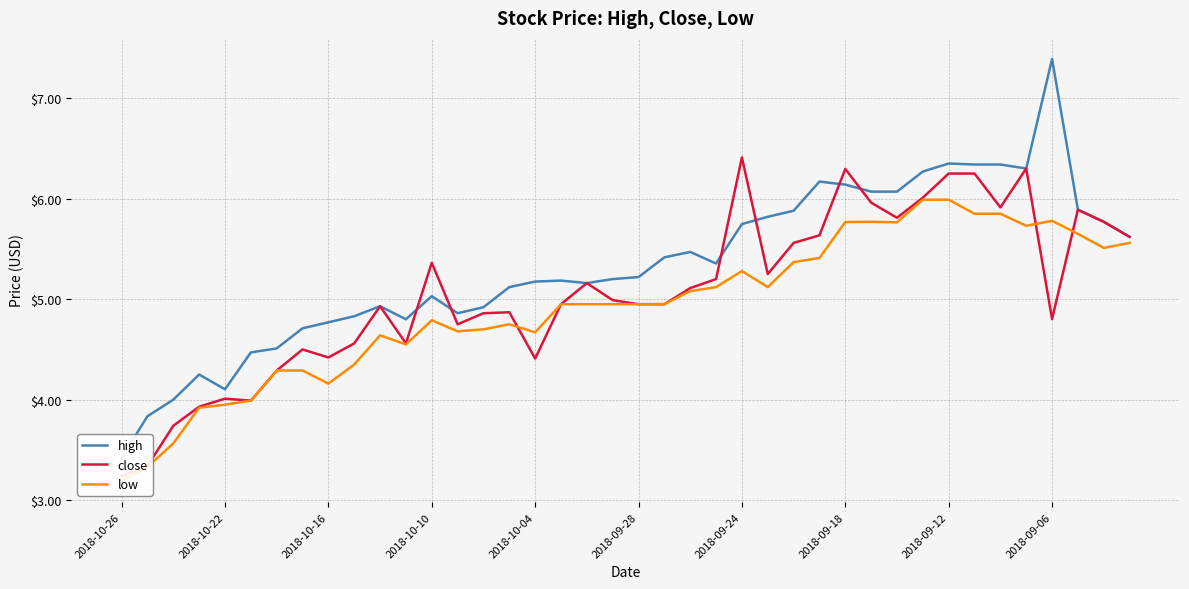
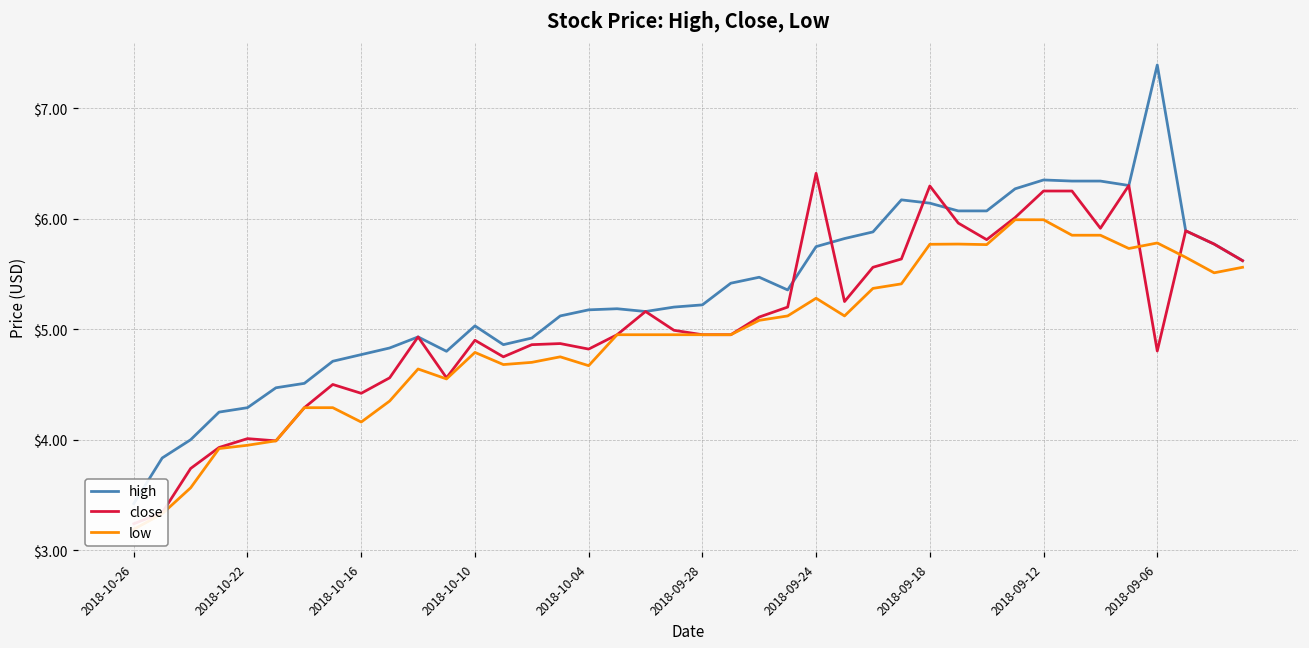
  {
    "high": {
-     "2018-10-22": "$4.10",
+     "2018-10-22": "$4.29",
      "2018-10-16": "$4.77",
      "2018-10-10": "$5.03",
      "2018-10-04": "$5.18",
      "2018-09-28": "$5.22",
      "2018-09-24": "$5.75",
      "2018-09-18": "$6.14",
      "2018-09-12": "$6.35",
      "2018-09-06": "$7.39"
    },
    "close": {
      "2018-10-22": "$4.01",
      "2018-10-16": "$4.42",
-     "2018-10-10": "$5.36",
-     "2018-10-04": "$4.41",
+     "2018-10-10": "$4.90",
+     "2018-10-04": "$4.82",
      "2018-09-24": "$6.41",
      "2018-09-18": "$6.30",
      "2018-09-12": "$6.25",
      "2018-09-06": "$4.80"
    },
    "low": {
      "2018-10-22": "$3.95",
      "2018-10-16": "$4.16",
      "2018-10-10": "$4.79",
      "2018-10-04": "$4.67",
      "2018-09-24": "$5.28",
      "2018-09-18": "$5.77",
      "2018-09-12": "$5.99",
      "2018-09-06": "$5.78"
    }
  }
